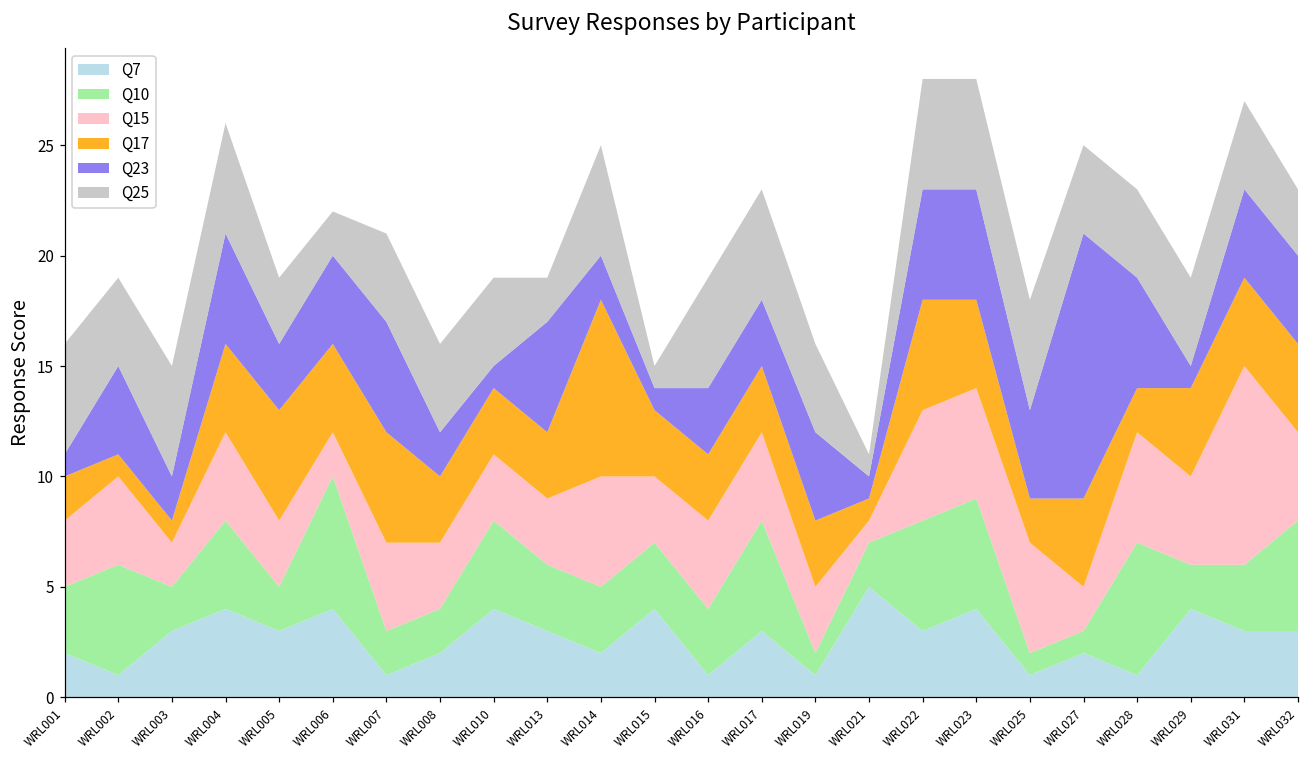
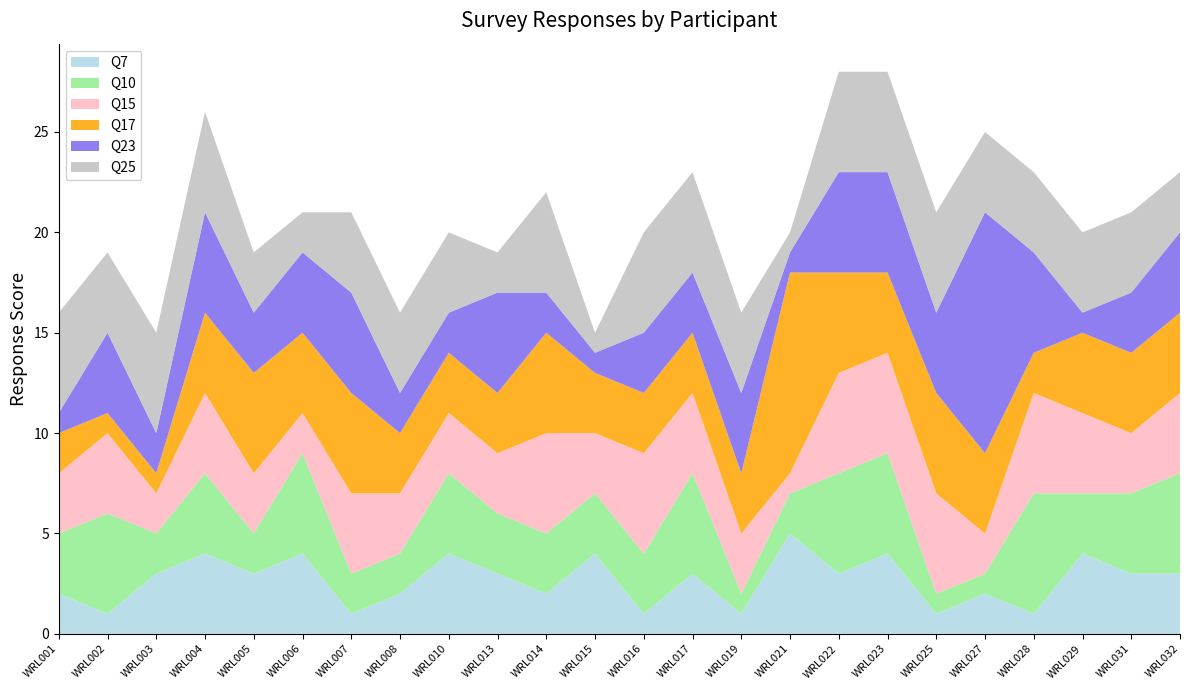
  {
    "Q10": {
      "WRL001": 3,
      "WRL002": 5,
      "WRL003": 2,
      "WRL004": 4,
      "WRL005": 2,
-     "WRL006": 6,
+     "WRL006": 5,
      "WRL007": 2,
      "WRL008": 2,
      "WRL010": 4,
      "WRL013": 3,
      "WRL014": 3,
      "WRL015": 3,
      "WRL016": 3,
      "WRL017": 5,
      "WRL019": 1,
      "WRL021": 2,
      "WRL022": 5,
      "WRL023": 5,
      "WRL025": 1,
      "WRL027": 1,
      "WRL028": 6,
-     "WRL029": 2,
-     "WRL031": 3,
+     "WRL029": 3,
+     "WRL031": 4,
      "WRL032": 5
    },
    "Q15": {
      "WRL001": 3,
      "WRL002": 4,
      "WRL003": 2,
      "WRL004": 4,
      "WRL005": 3,
      "WRL006": 2,
      "WRL007": 4,
      "WRL008": 3,
      "WRL010": 3,
      "WRL013": 3,
      "WRL014": 5,
      "WRL015": 3,
-     "WRL016": 4,
+     "WRL016": 5,
      "WRL017": 4,
      "WRL019": 3,
      "WRL021": 1,
      "WRL022": 5,
      "WRL023": 5,
      "WRL025": 5,
      "WRL027": 2,
      "WRL028": 5,
      "WRL029": 4,
-     "WRL031": 9,
+     "WRL031": 3,
      "WRL032": 4
    },
    "Q17": {
      "WRL001": 2,
      "WRL002": 1,
      "WRL003": 1,
      "WRL004": 4,
      "WRL005": 5,
      "WRL006": 4,
      "WRL007": 5,
      "WRL008": 3,
      "WRL010": 3,
      "WRL013": 3,
-     "WRL014": 8,
+     "WRL014": 5,
      "WRL015": 3,
      "WRL016": 3,
      "WRL017": 3,
      "WRL019": 3,
-     "WRL021": 1,
+     "WRL021": 10,
      "WRL022": 5,
      "WRL023": 4,
-     "WRL025": 2,
+     "WRL025": 5,
      "WRL027": 4,
      "WRL028": 2,
      "WRL029": 4,
      "WRL031": 4,
      "WRL032": 4
    },
    "Q23": {
      "WRL001": 1,
      "WRL002": 4,
      "WRL003": 2,
      "WRL004": 5,
      "WRL005": 3,
      "WRL006": 4,
      "WRL007": 5,
      "WRL008": 2,
-     "WRL010": 1,
+     "WRL010": 2,
      "WRL013": 5,
      "WRL014": 2,
      "WRL015": 1,
      "WRL016": 3,
      "WRL017": 3,
      "WRL019": 4,
      "WRL021": 1,
      "WRL022": 5,
      "WRL023": 5,
      "WRL025": 4,
      "WRL027": 12,
      "WRL028": 5,
      "WRL029": 1,
-     "WRL031": 4,
+     "WRL031": 3,
      "WRL032": 4
    }
  }
